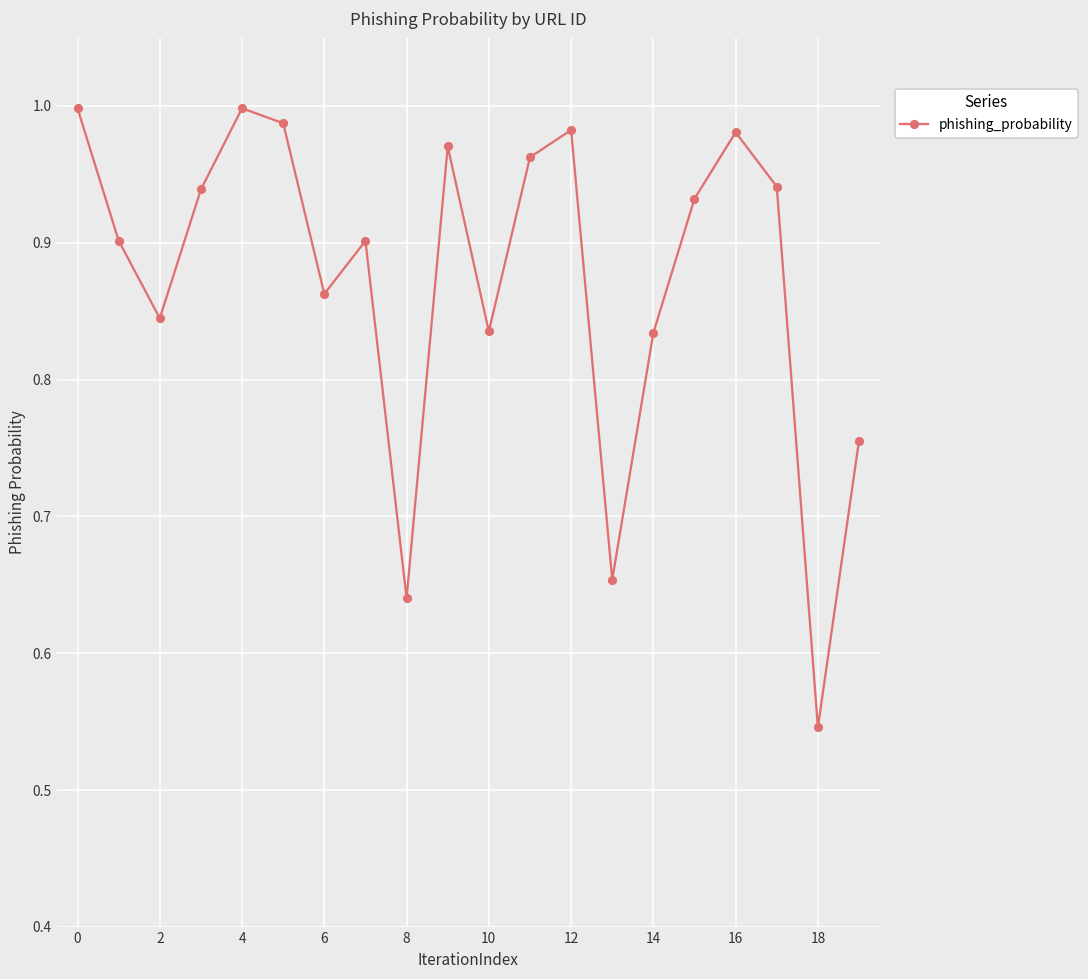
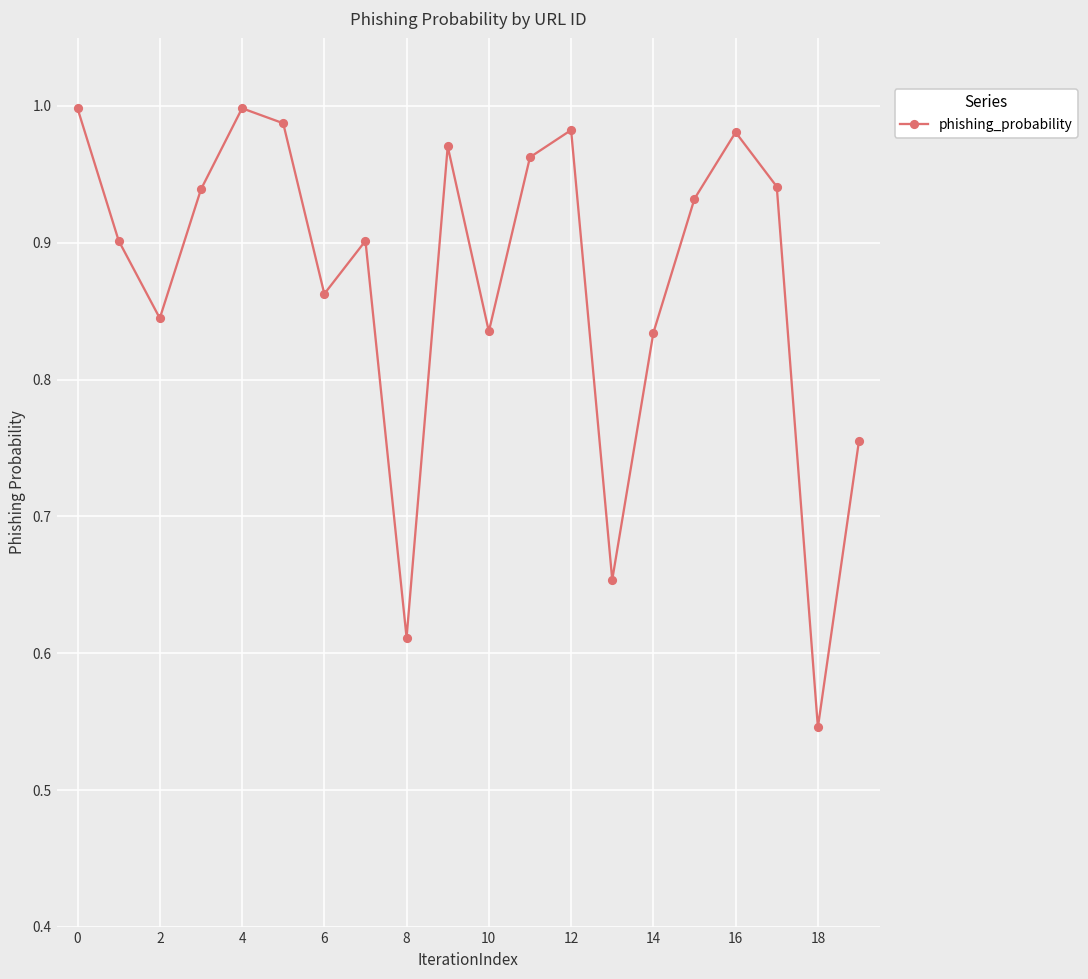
  {
    "0": 0.998,
    "2": 0.845,
    "4": 0.998,
    "6": 0.863,
-   "8": 0.640,
+   "8": 0.611,
    "10": 0.835,
    "12": 0.982,
    "14": 0.834,
    "16": 0.981,
    "18": 0.546
  }
